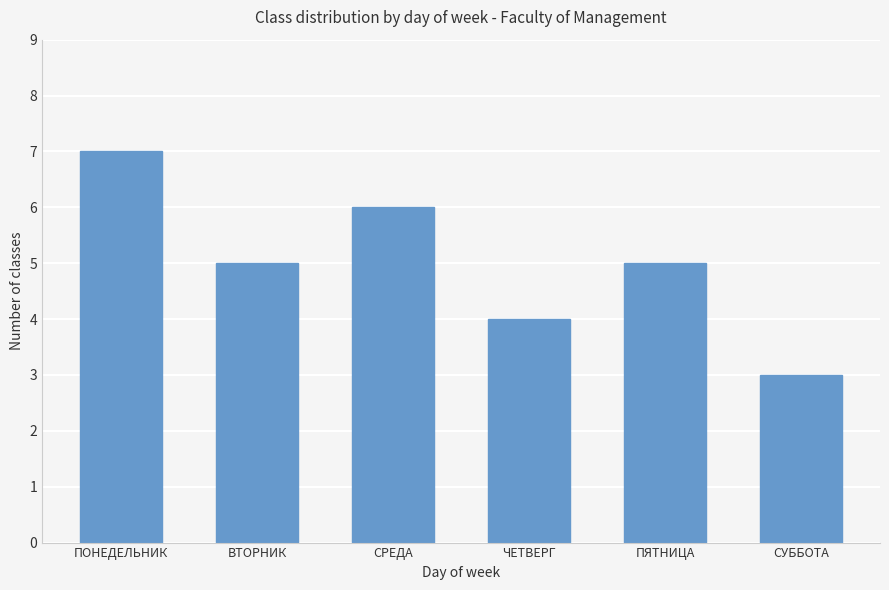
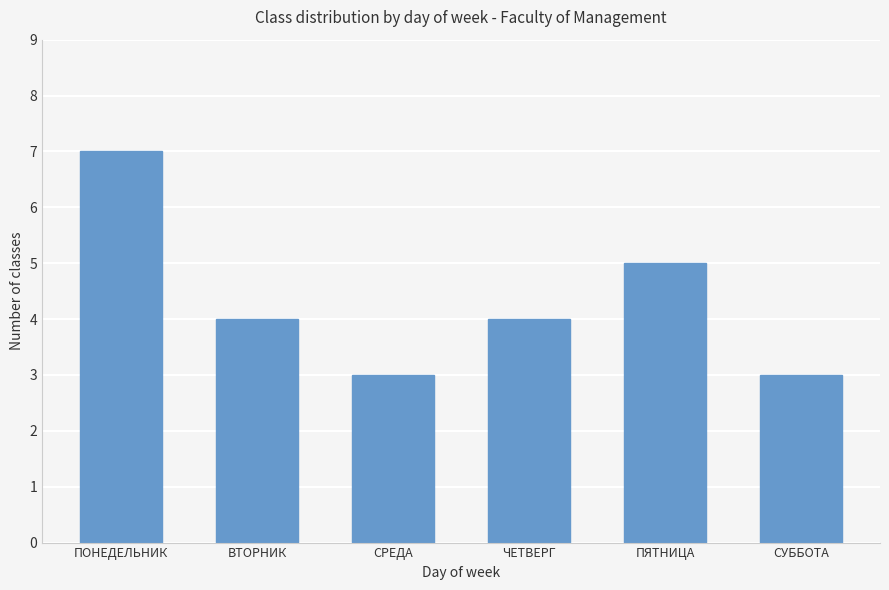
  {
    "ПОНЕДЕЛЬНИК": 7,
-   "ВТОРНИК": 5,
-   "СРЕДА": 6,
+   "ВТОРНИК": 4,
+   "СРЕДА": 3,
    "ЧЕТВЕРГ": 4,
    "ПЯТНИЦА": 5,
    "СУББОТА": 3
  }
